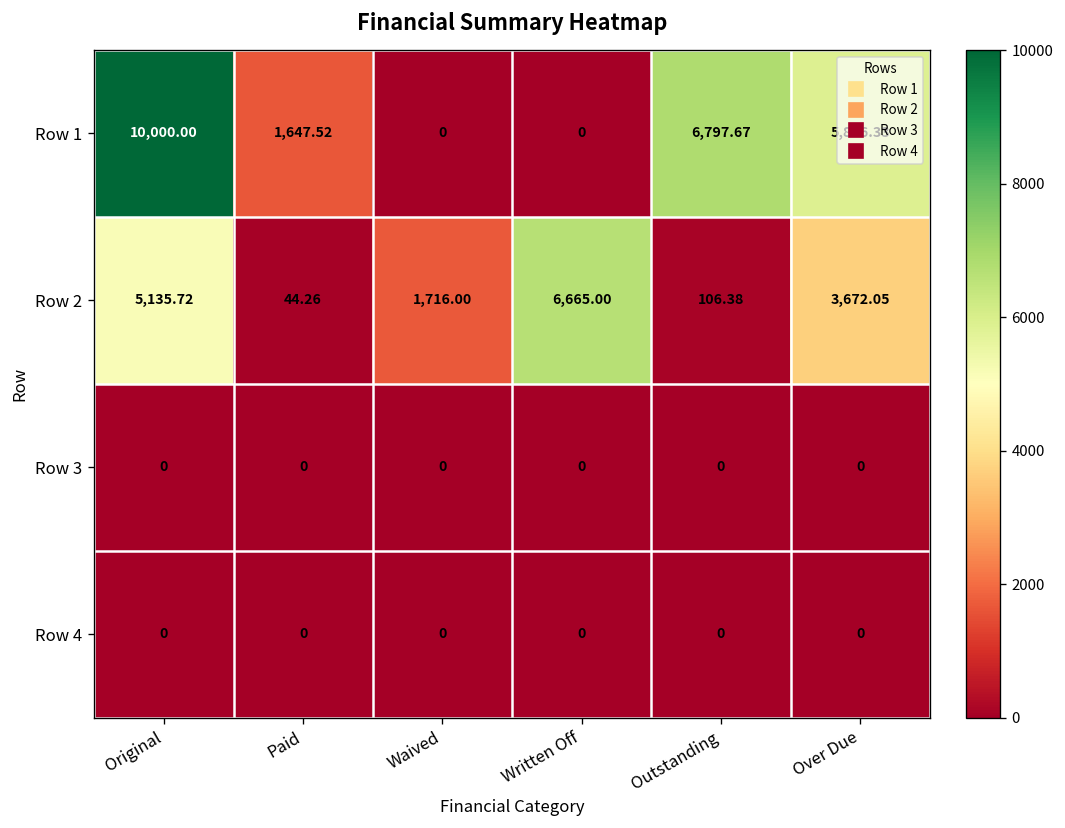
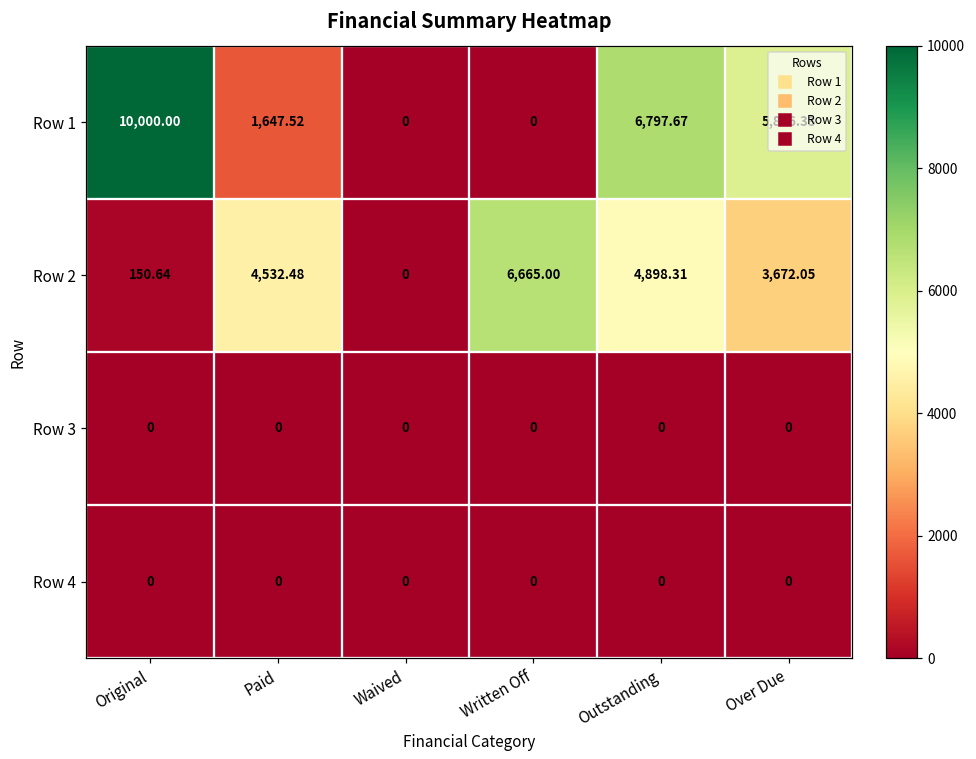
  {
    "Row 1": {
      "Original": "10,000.00",
      "Paid": "1,647.52",
      "Waived": "0",
      "Written Off": "0",
      "Outstanding": "6,797.67"
    },
    "Row 2": {
-     "Original": "5,135.72",
-     "Paid": "44.26",
-     "Waived": "1,716.00",
+     "Original": "150.64",
+     "Paid": "4,532.48",
+     "Waived": "0",
      "Written Off": "6,665.00",
-     "Outstanding": "106.38",
+     "Outstanding": "4,898.31",
      "Over Due": "3,672.05"
    },
    "Row 3": {
      "Original": "0",
      "Paid": "0",
      "Waived": "0",
      "Written Off": "0",
      "Outstanding": "0",
      "Over Due": "0"
    },
    "Row 4": {
      "Original": "0",
      "Paid": "0",
      "Waived": "0",
      "Written Off": "0",
      "Outstanding": "0",
      "Over Due": "0"
    }
  }
